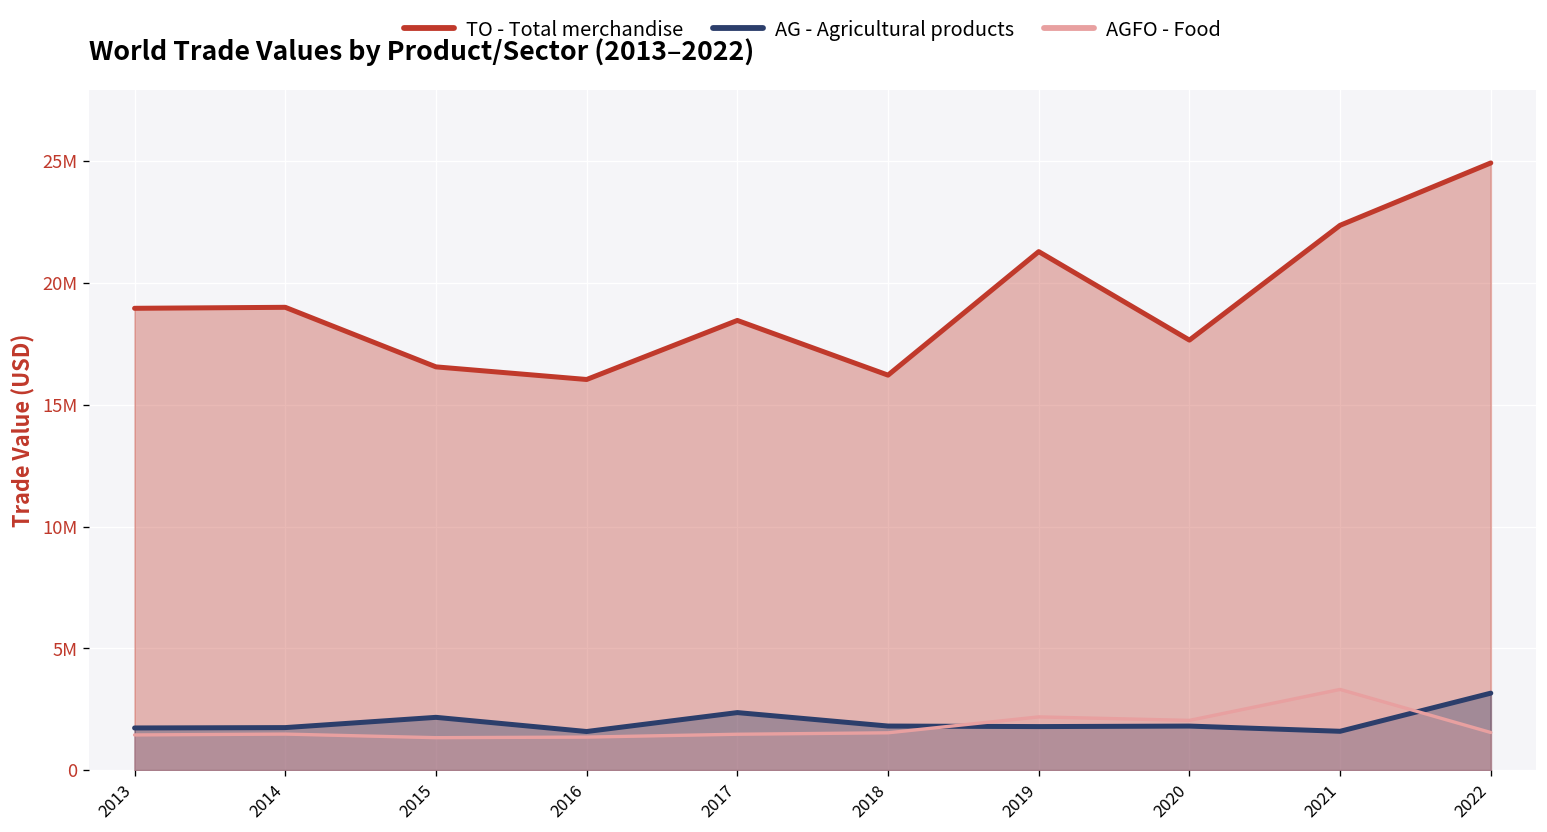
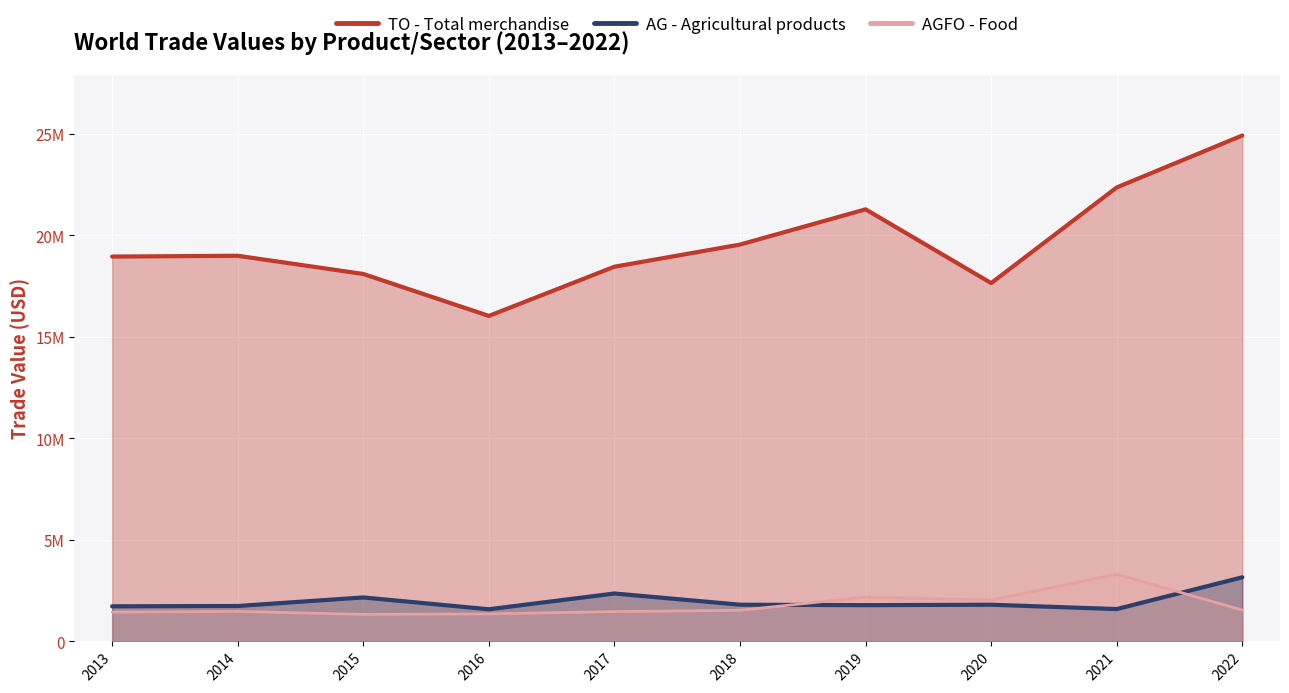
  {
    "TO - Total merchandise": {
      "2013": 19000000,
      "2014": 19000000,
-     "2015": 16600000,
+     "2015": 18100000,
      "2016": 16000000,
      "2017": 18500000,
-     "2018": 16200000,
+     "2018": 19600000,
      "2019": 21300000,
      "2020": 17700000,
      "2021": 22400000,
      "2022": 24900000
    },
    "AG - Agricultural products": {
      "2013": 1700000,
      "2014": 1700000,
      "2015": 2200000,
      "2016": 1600000,
      "2017": 2400000,
      "2018": 1800000,
      "2019": 1800000,
      "2020": 1800000,
      "2021": 1600000,
      "2022": 3200000
    },
    "AGFO - Food": {
      "2013": 1400000,
      "2014": 1500000,
      "2015": 1300000,
      "2016": 1400000,
      "2017": 1500000,
      "2018": 1500000,
      "2019": 2200000,
      "2020": 2000000,
      "2021": 3300000,
      "2022": 1500000
    }
  }
